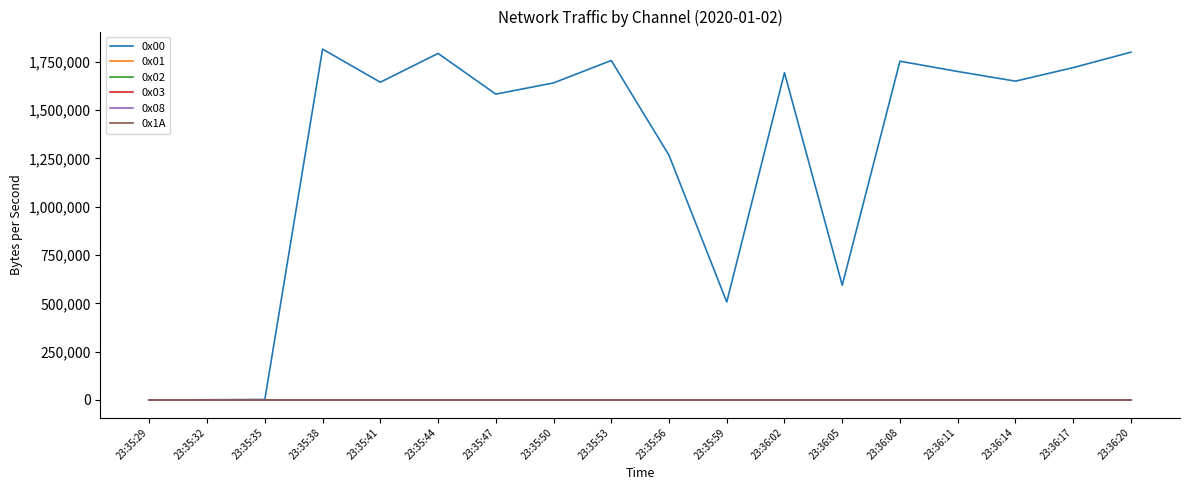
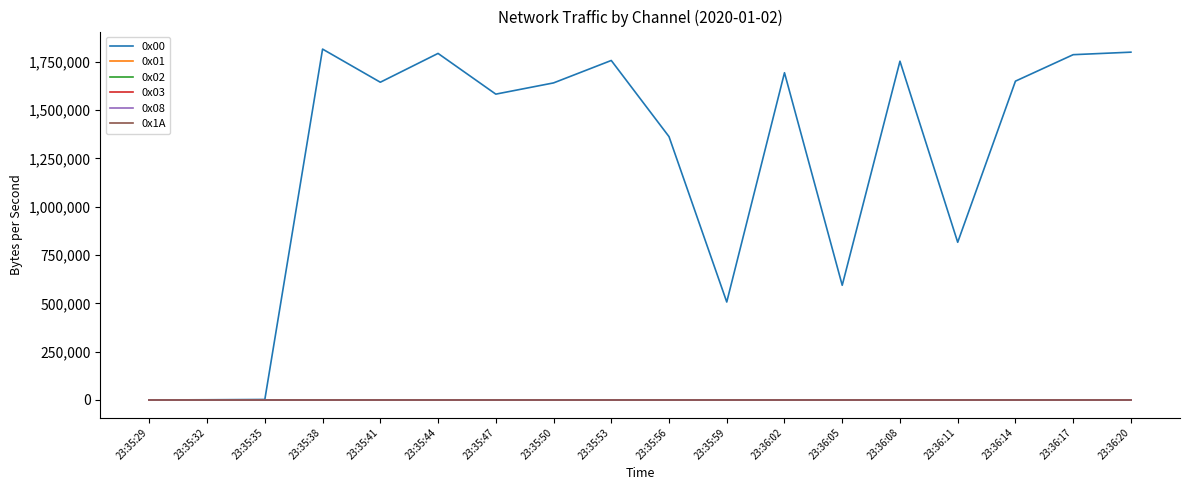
  {
    "0x00": {
      "23:35:38": "1,820,000",
      "23:35:41": "1,640,000",
      "23:35:44": "1,790,000",
      "23:35:47": "1,580,000",
      "23:35:50": "1,640,000",
      "23:35:53": "1,760,000",
-     "23:35:56": "1,270,000",
+     "23:35:56": "1,360,000",
      "23:35:59": "510,000",
      "23:36:02": "1,690,000",
      "23:36:05": "590,000",
      "23:36:08": "1,750,000",
-     "23:36:11": "1,700,000",
+     "23:36:11": "820,000",
      "23:36:14": "1,650,000",
-     "23:36:17": "1,720,000",
+     "23:36:17": "1,790,000",
      "23:36:20": "1,800,000"
    },
    "0x1A": {
      "23:35:38": "0",
      "23:35:41": "0",
      "23:35:44": "0",
      "23:35:47": "0",
      "23:35:50": "0",
      "23:35:53": "0",
      "23:35:56": "0",
      "23:35:59": "0",
      "23:36:02": "0",
      "23:36:05": "0",
      "23:36:08": "0",
      "23:36:11": "0",
      "23:36:14": "0",
      "23:36:17": "0",
      "23:36:20": "0"
    }
  }
